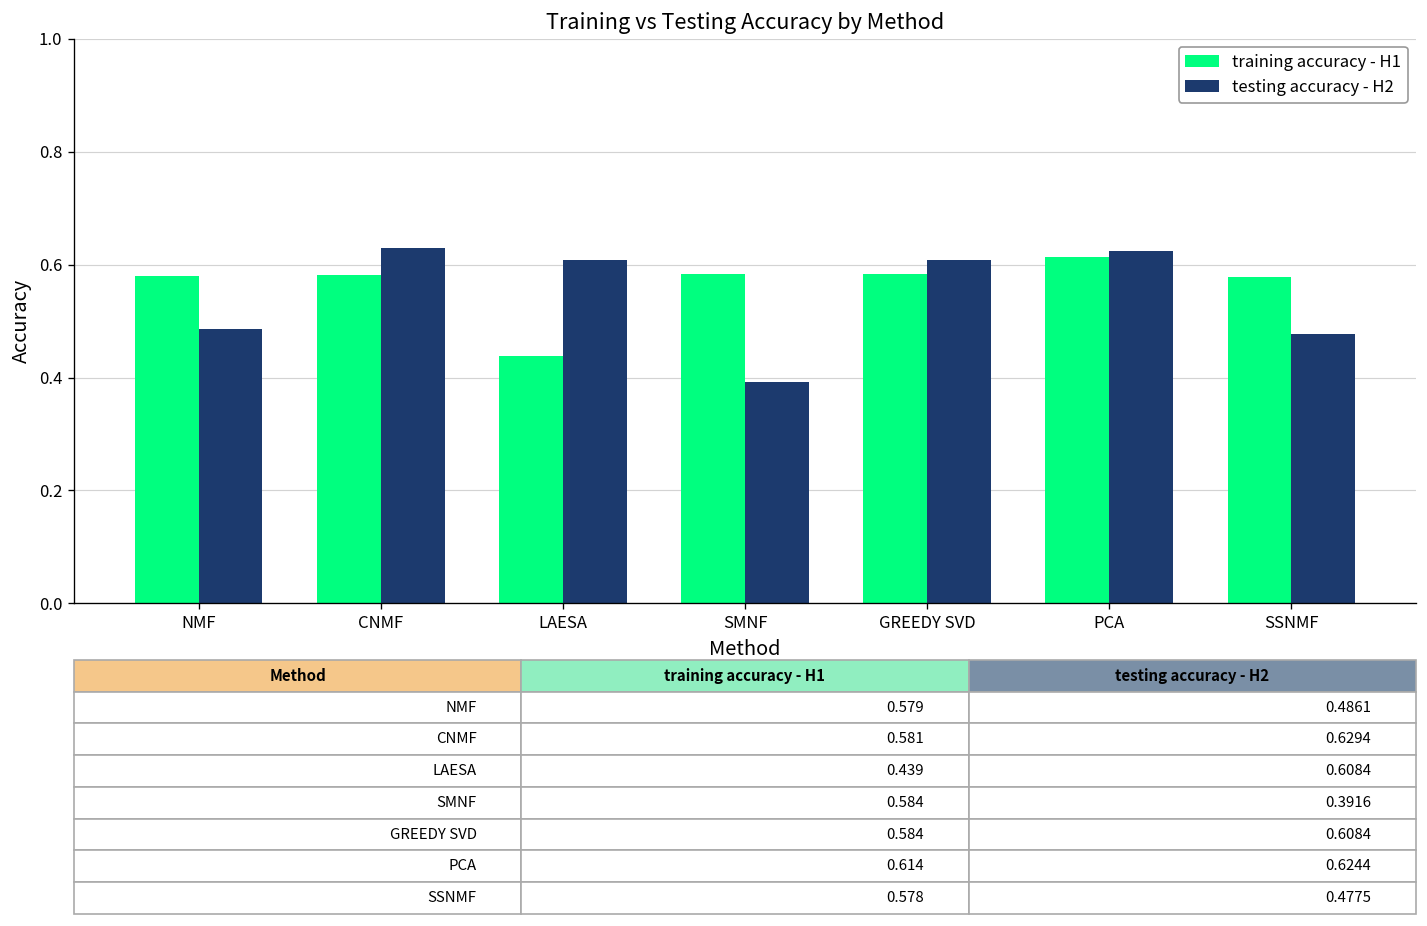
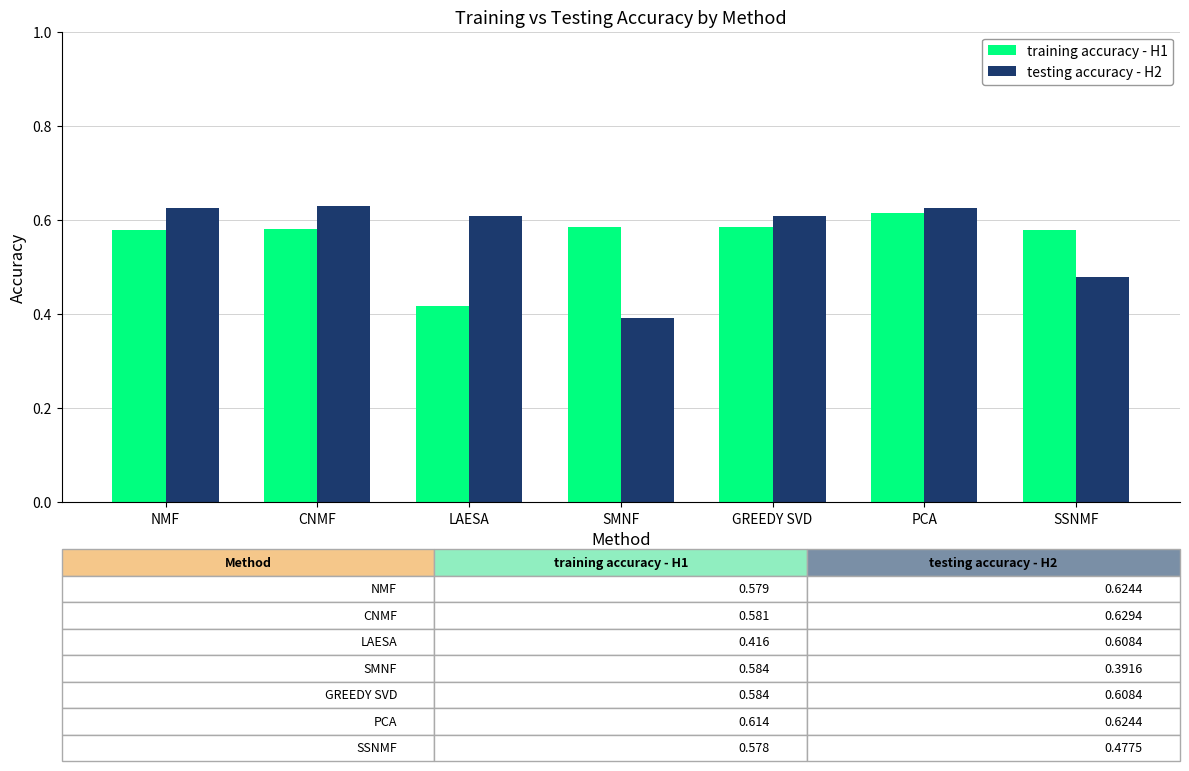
  {
    "training accuracy - H1": {
-     "LAESA": 0.439
+     "LAESA": 0.416
    },
    "testing accuracy - H2": {
-     "NMF": 0.4861
+     "NMF": 0.6244
    }
  }
